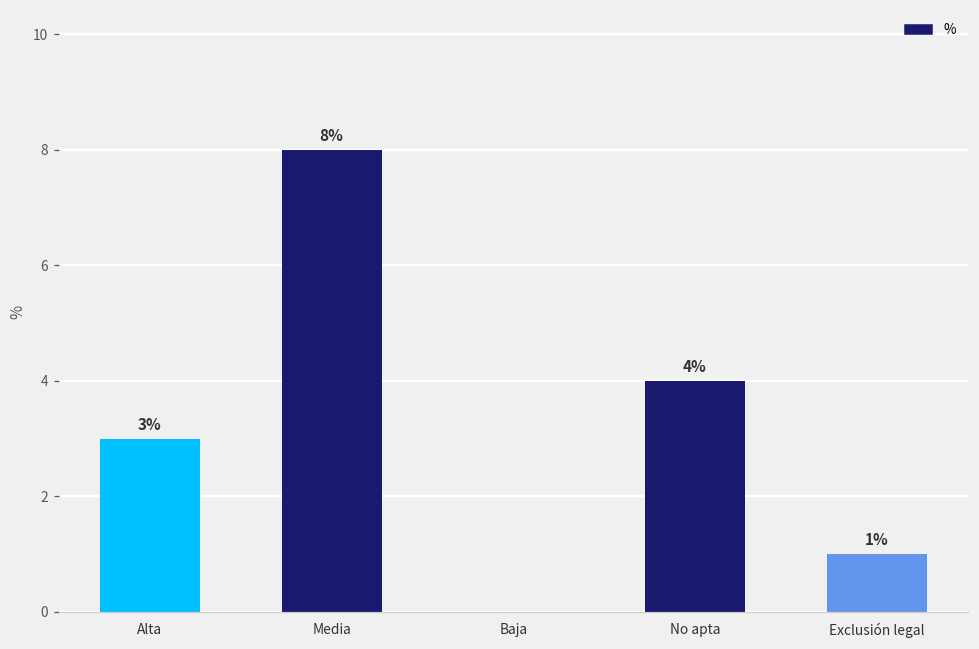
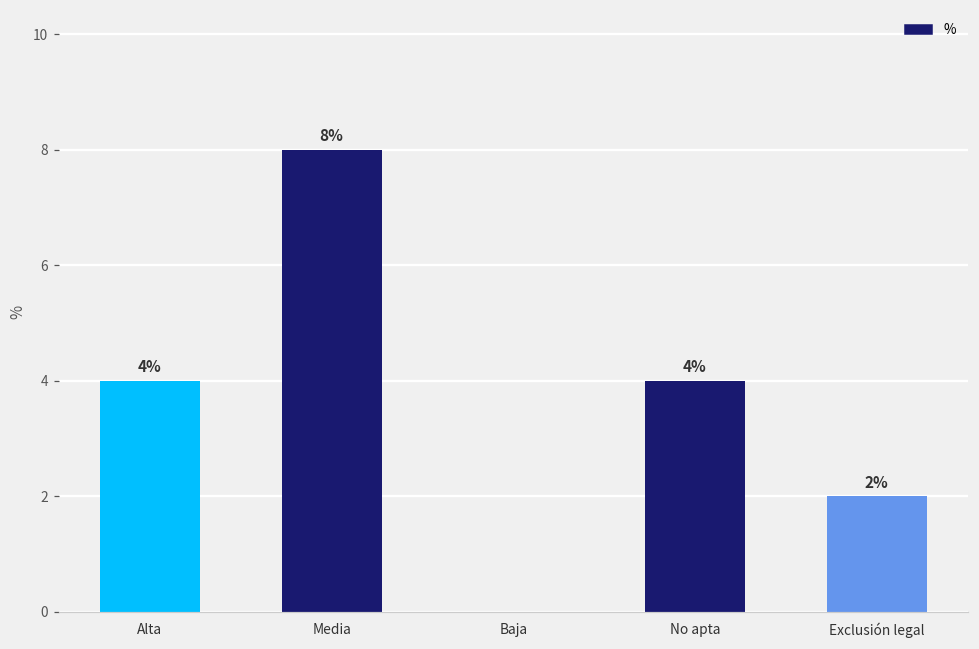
  {
-   "Alta": "3%",
+   "Alta": "4%",
    "Media": "8%",
    "No apta": "4%",
-   "Exclusión legal": "1%"
+   "Exclusión legal": "2%"
  }
